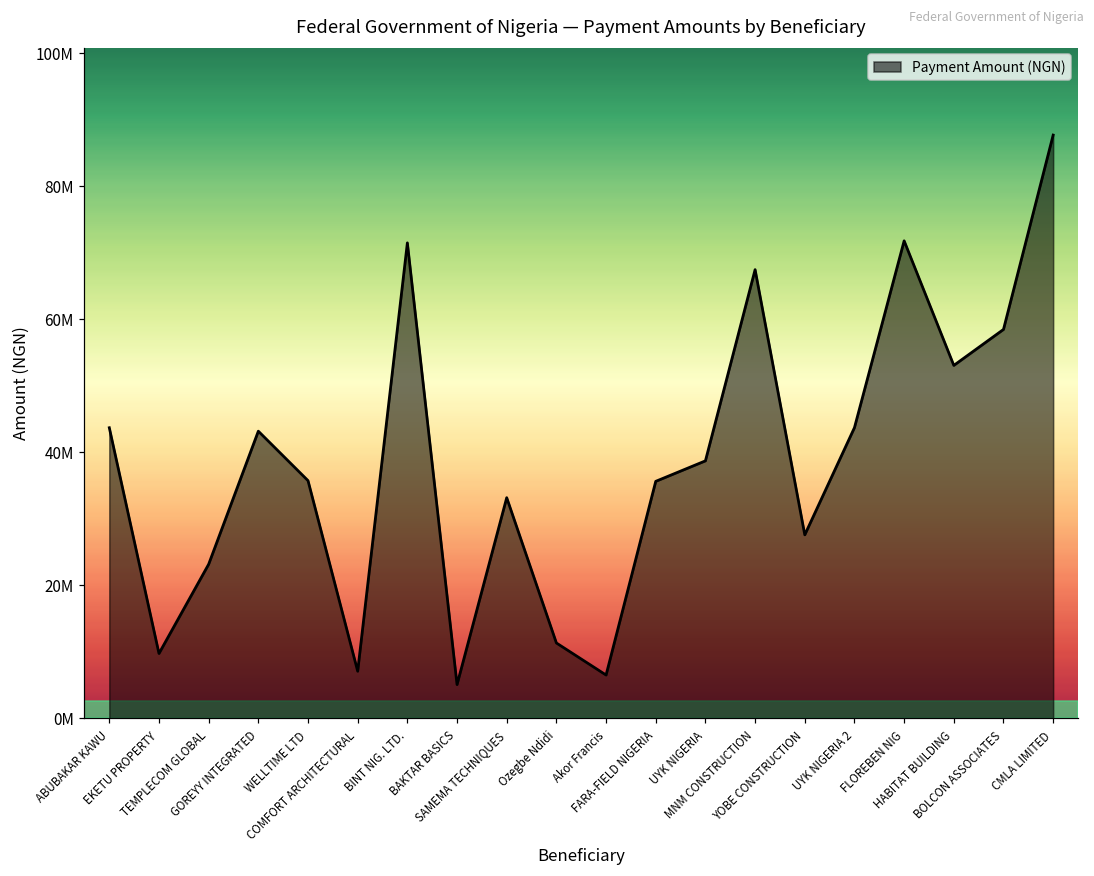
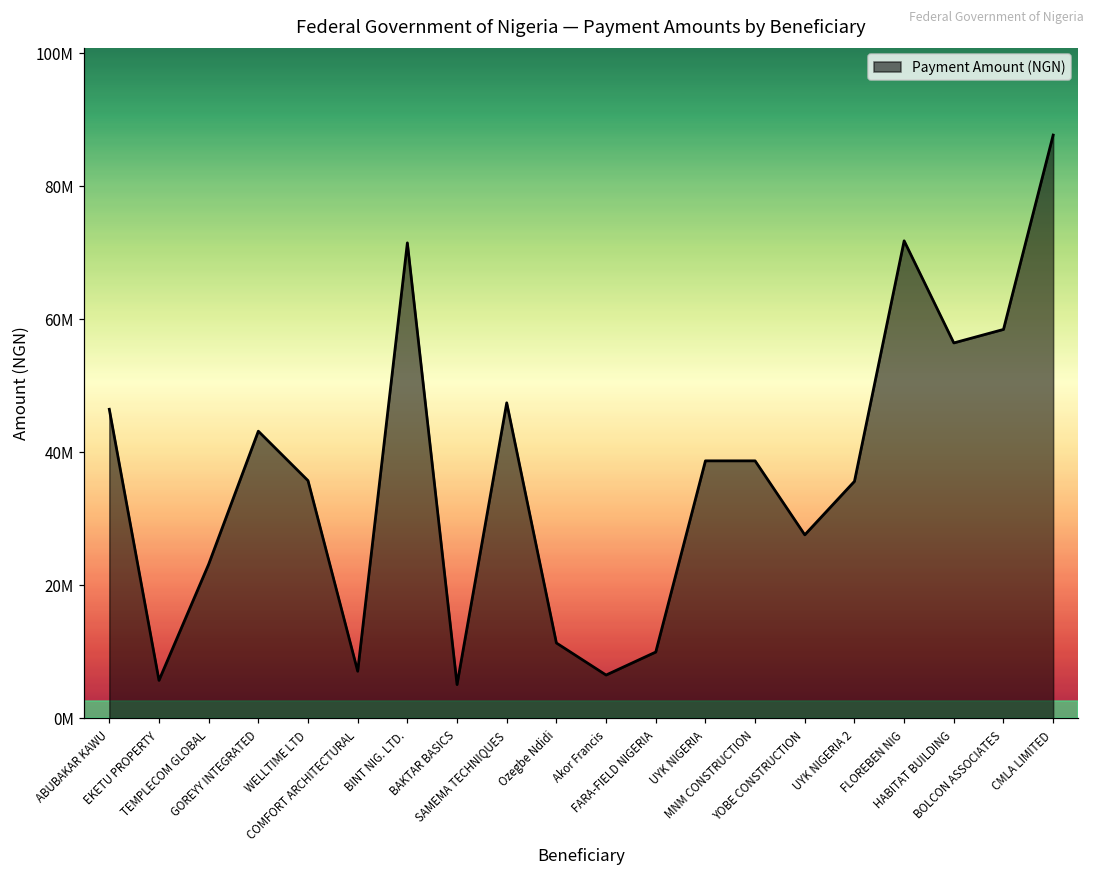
  {
-   "ABUBAKAR KAWU": 44000000,
-   "EKETU PROPERTY": 10000000,
+   "ABUBAKAR KAWU": 46000000,
+   "EKETU PROPERTY": 6000000,
    "TEMPLECOM GLOBAL": 23000000,
    "GOREYY INTEGRATED": 43000000,
    "WELLTIME LTD": 36000000,
    "COMFORT ARCHITECTURAL": 7000000,
    "BINT NIG. LTD.": 71000000,
    "BAKTAR BASICS": 5000000,
-   "SAMEMA TECHNIQUES": 33000000,
+   "SAMEMA TECHNIQUES": 47000000,
    "Ozegbe Ndidi": 11000000,
    "Akor Francis": 7000000,
-   "FARA-FIELD NIGERIA": 36000000,
+   "FARA-FIELD NIGERIA": 10000000,
    "UYK NIGERIA": 39000000,
-   "MNM CONSTRUCTION": 67000000,
+   "MNM CONSTRUCTION": 39000000,
    "YOBE CONSTRUCTION": 28000000,
-   "UYK NIGERIA 2": 44000000,
+   "UYK NIGERIA 2": 36000000,
    "FLOREBEN NIG": 72000000,
-   "HABITAT BUILDING": 53000000,
+   "HABITAT BUILDING": 56000000,
    "BOLCON ASSOCIATES": 58000000,
    "CMLA LIMITED": 88000000
  }
